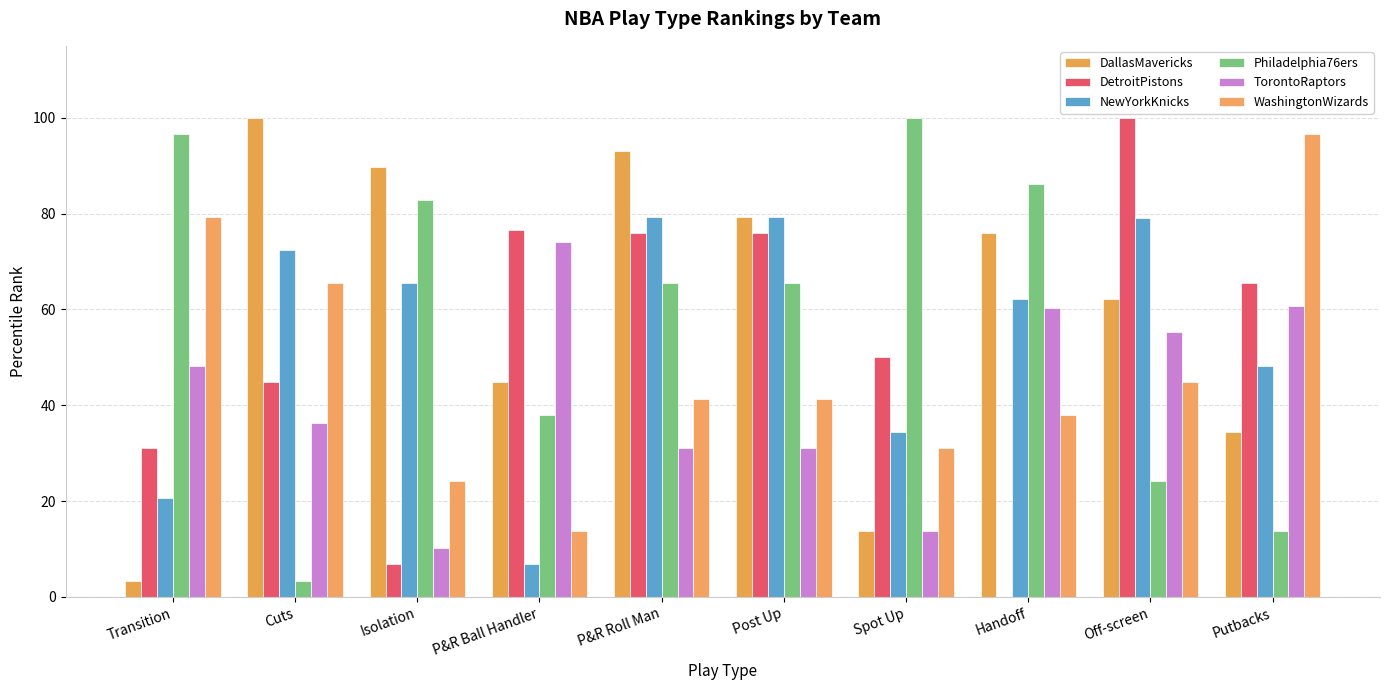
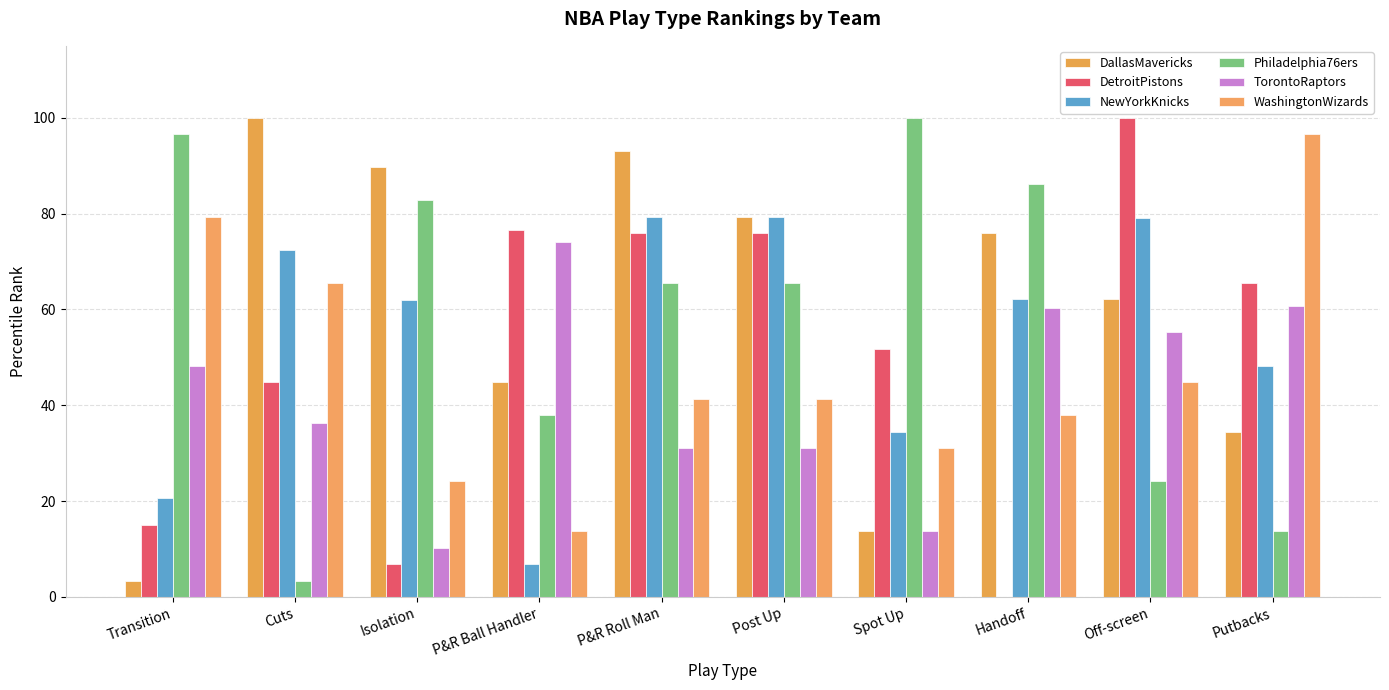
  {
    "DetroitPistons": {
-     "Transition": 31,
+     "Transition": 15,
      "Cuts": 45,
      "Isolation": 7,
      "P&R Ball Handler": 77,
      "P&R Roll Man": 76,
      "Post Up": 76,
-     "Spot Up": 50,
+     "Spot Up": 52,
      "Handoff": 0,
      "Off-screen": 100,
      "Putbacks": 66
    },
    "NewYorkKnicks": {
      "Transition": 21,
      "Cuts": 72,
-     "Isolation": 66,
+     "Isolation": 62,
      "P&R Ball Handler": 7,
      "P&R Roll Man": 79,
      "Post Up": 79,
      "Spot Up": 35,
      "Handoff": 62,
      "Off-screen": 79,
      "Putbacks": 48
    },
    "Philadelphia76ers": {
      "Transition": 97,
      "Cuts": 3,
      "Isolation": 83,
      "P&R Ball Handler": 38,
      "P&R Roll Man": 66,
      "Post Up": 66,
      "Spot Up": 100,
      "Handoff": 86,
      "Off-screen": 24,
      "Putbacks": 14
    },
    "TorontoRaptors": {
      "Transition": 48,
      "Cuts": 36,
      "Isolation": 10,
      "P&R Ball Handler": 74,
      "P&R Roll Man": 31,
      "Post Up": 31,
      "Spot Up": 14,
      "Handoff": 60,
      "Off-screen": 55,
      "Putbacks": 61
    }
  }
